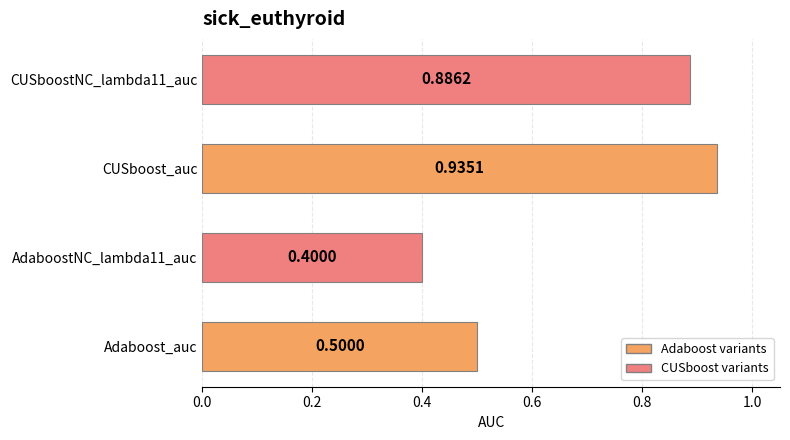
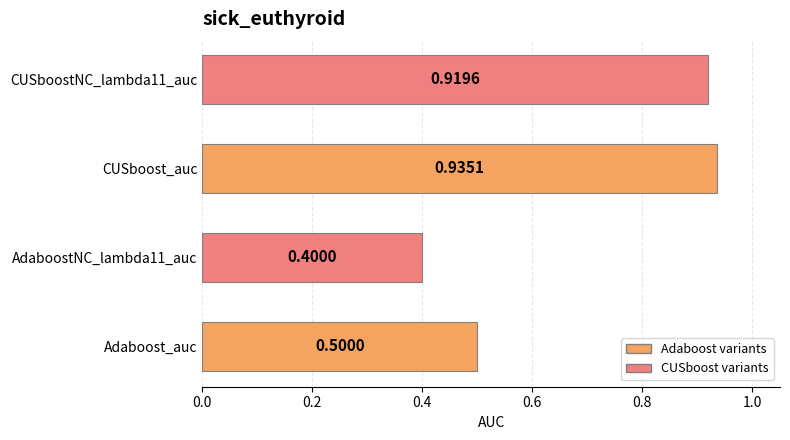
  {
-   "CUSboostNC_lambda11_auc": 0.8862,
+   "CUSboostNC_lambda11_auc": 0.9196,
    "CUSboost_auc": 0.9351,
    "AdaboostNC_lambda11_auc": 0.4000,
    "Adaboost_auc": 0.5000
  }
